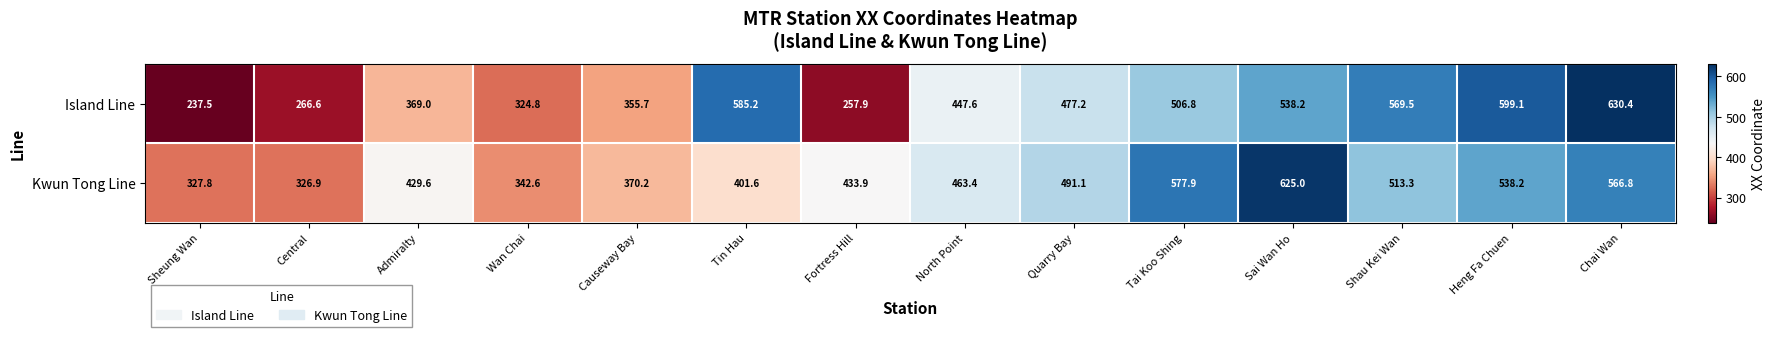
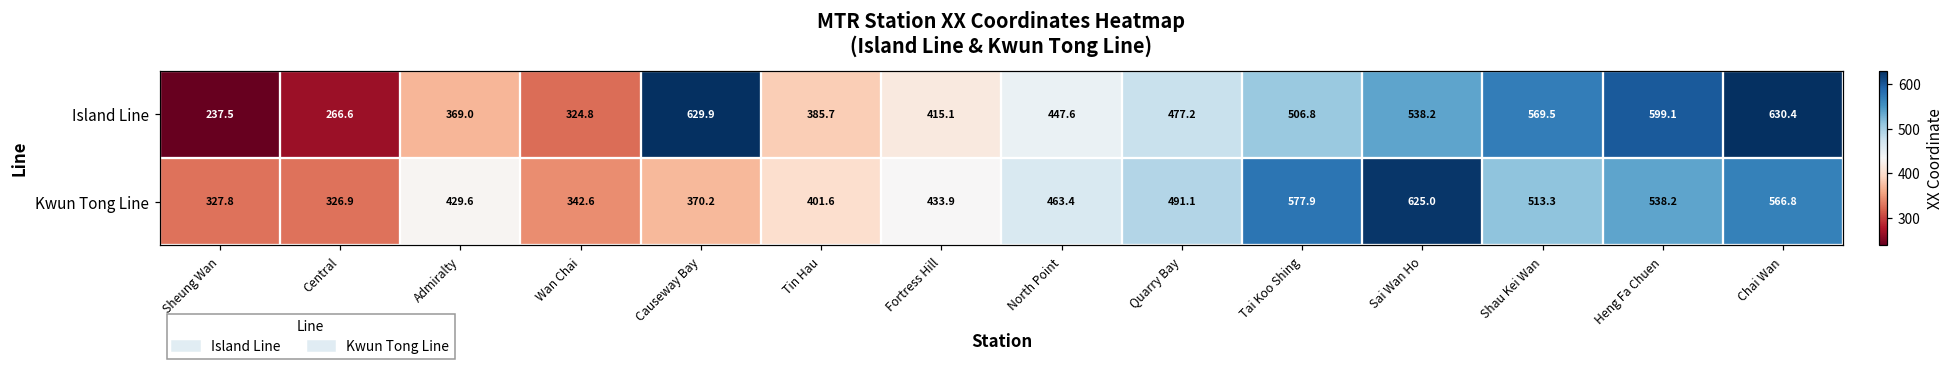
  {
    "Island Line": {
      "Sheung Wan": 237.5,
      "Central": 266.6,
      "Admiralty": 369.0,
      "Wan Chai": 324.8,
-     "Causeway Bay": 355.7,
-     "Tin Hau": 585.2,
-     "Fortress Hill": 257.9,
+     "Causeway Bay": 629.9,
+     "Tin Hau": 385.7,
+     "Fortress Hill": 415.1,
      "North Point": 447.6,
      "Quarry Bay": 477.2,
      "Tai Koo Shing": 506.8,
      "Sai Wan Ho": 538.2,
      "Shau Kei Wan": 569.5,
      "Heng Fa Chuen": 599.1,
      "Chai Wan": 630.4
    },
    "Kwun Tong Line": {
      "Sheung Wan": 327.8,
      "Central": 326.9,
      "Admiralty": 429.6,
      "Wan Chai": 342.6,
      "Causeway Bay": 370.2,
      "Tin Hau": 401.6,
      "Fortress Hill": 433.9,
      "North Point": 463.4,
      "Quarry Bay": 491.1,
      "Tai Koo Shing": 577.9,
      "Sai Wan Ho": 625.0,
      "Shau Kei Wan": 513.3,
      "Heng Fa Chuen": 538.2,
      "Chai Wan": 566.8
    }
  }
